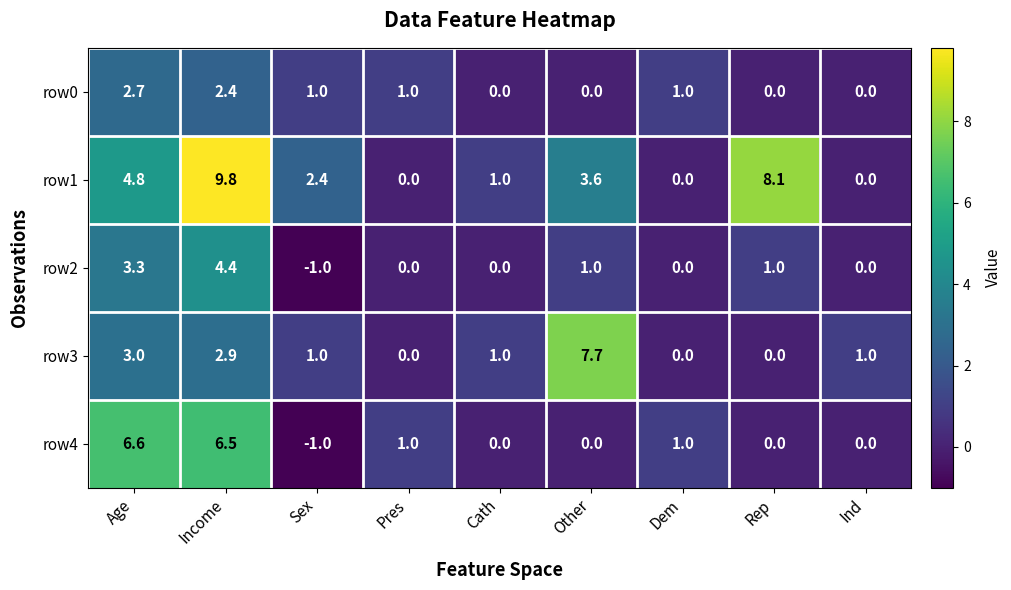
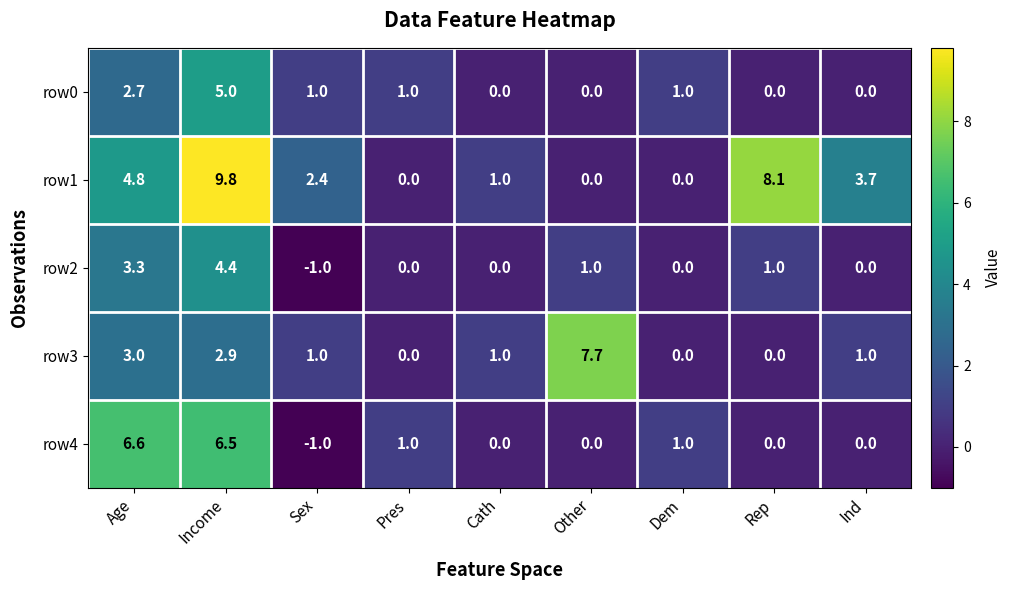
  {
    "row0": {
      "Age": 2.7,
-     "Income": 2.4,
+     "Income": 5.0,
      "Sex": 1.0,
      "Pres": 1.0,
      "Cath": 0.0,
      "Other": 0.0,
      "Dem": 1.0,
      "Rep": 0.0,
      "Ind": 0.0
    },
    "row1": {
      "Age": 4.8,
      "Income": 9.8,
      "Sex": 2.4,
      "Pres": 0.0,
      "Cath": 1.0,
-     "Other": 3.6,
+     "Other": 0.0,
      "Dem": 0.0,
      "Rep": 8.1,
-     "Ind": 0.0
+     "Ind": 3.7
    },
    "row2": {
      "Age": 3.3,
      "Income": 4.4,
      "Sex": -1.0,
      "Pres": 0.0,
      "Cath": 0.0,
      "Other": 1.0,
      "Dem": 0.0,
      "Rep": 1.0,
      "Ind": 0.0
    },
    "row3": {
      "Age": 3.0,
      "Income": 2.9,
      "Sex": 1.0,
      "Pres": 0.0,
      "Cath": 1.0,
      "Other": 7.7,
      "Dem": 0.0,
      "Rep": 0.0,
      "Ind": 1.0
    },
    "row4": {
      "Age": 6.6,
      "Income": 6.5,
      "Sex": -1.0,
      "Pres": 1.0,
      "Cath": 0.0,
      "Other": 0.0,
      "Dem": 1.0,
      "Rep": 0.0,
      "Ind": 0.0
    }
  }
